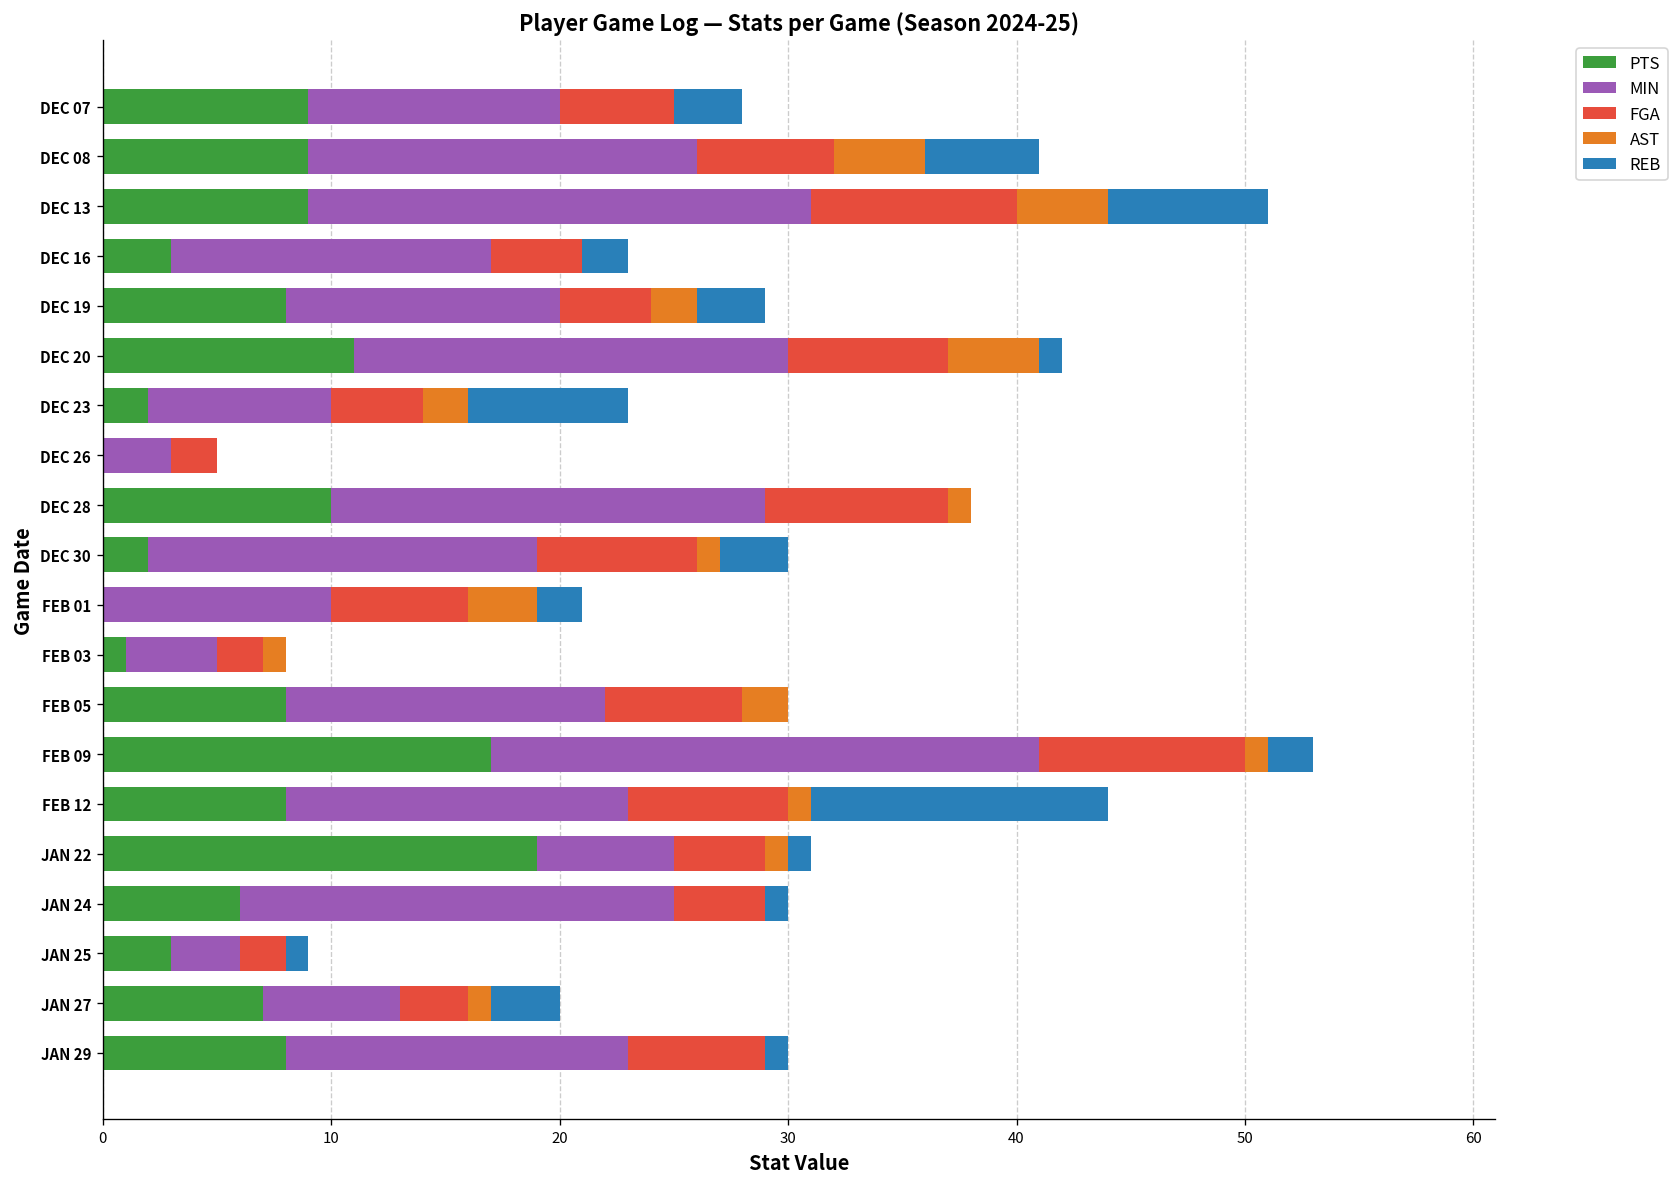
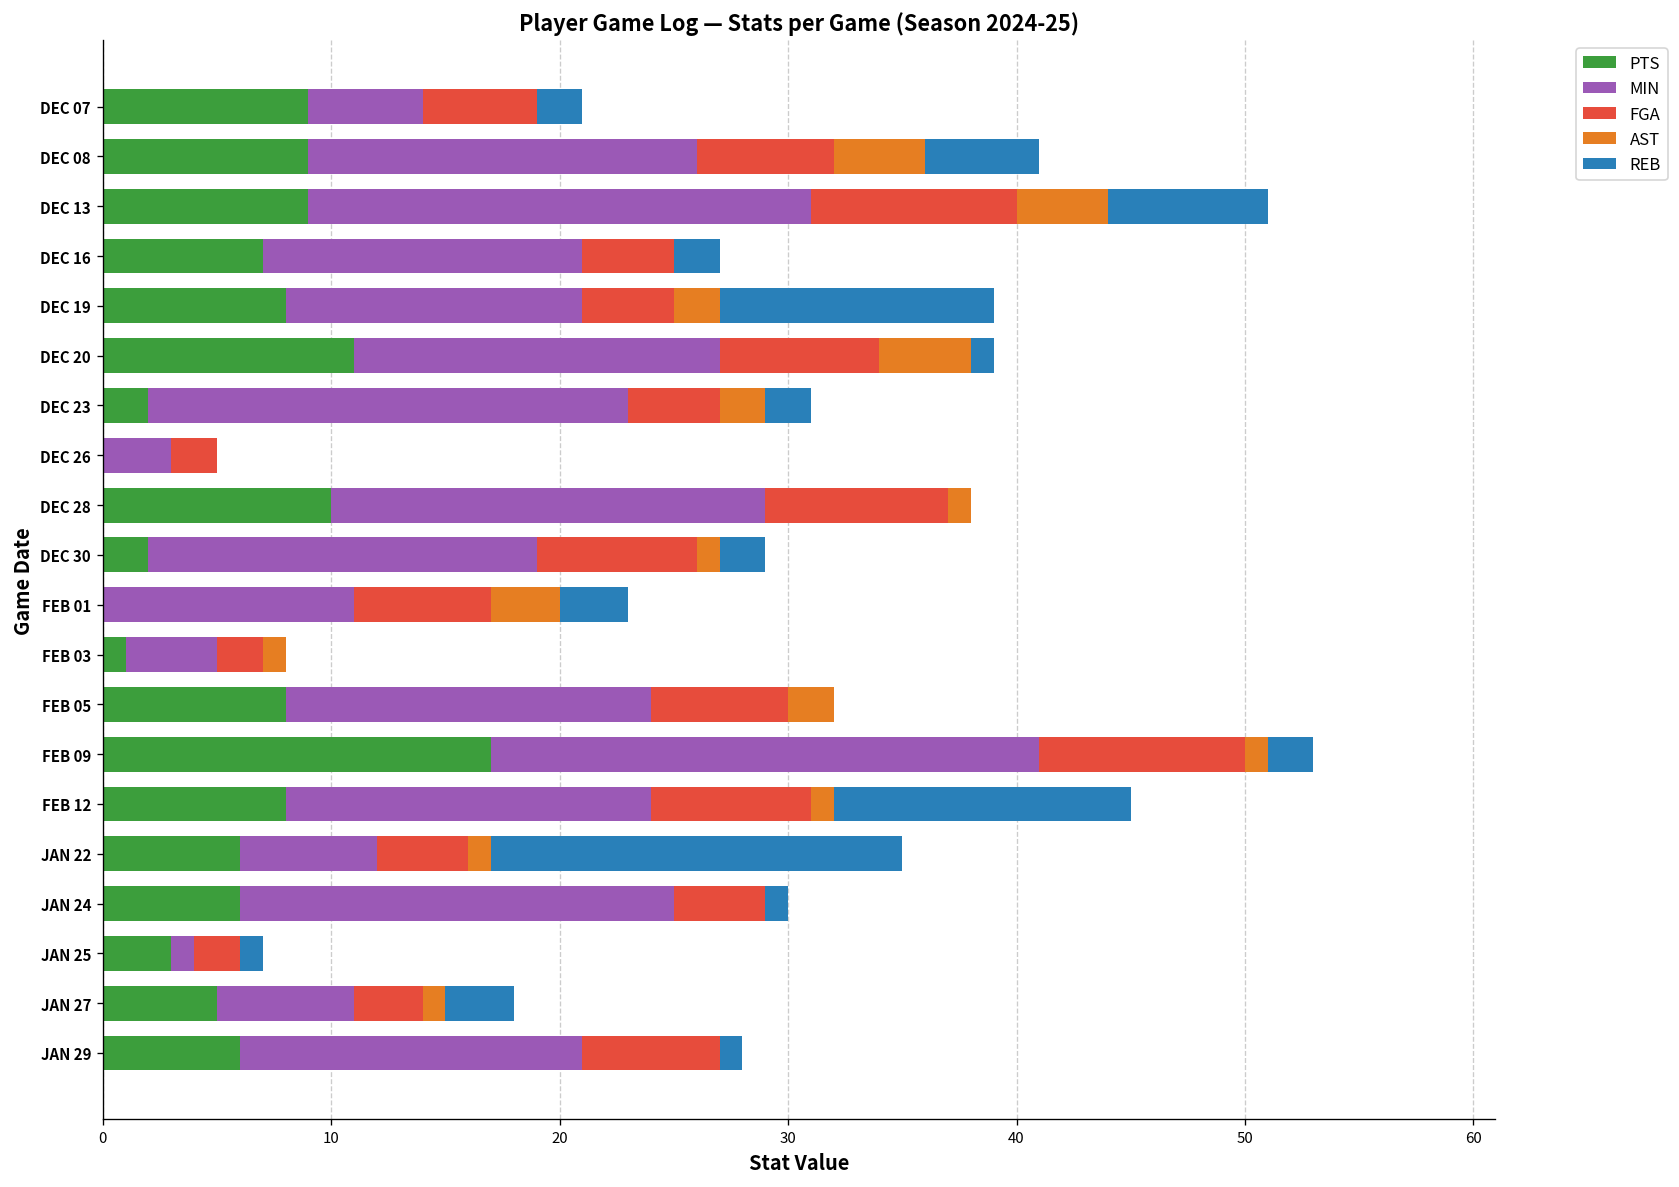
  {
    "PTS": {
      "DEC 07": 9,
      "DEC 08": 9,
      "DEC 13": 9,
-     "DEC 16": 3,
+     "DEC 16": 7,
      "DEC 19": 8,
      "DEC 20": 11,
      "DEC 23": 2,
      "DEC 26": 0,
      "DEC 28": 10,
      "DEC 30": 2,
      "FEB 01": 0,
      "FEB 03": 1,
      "FEB 05": 8,
      "FEB 09": 17,
      "FEB 12": 8,
-     "JAN 22": 19,
+     "JAN 22": 6,
      "JAN 24": 6,
      "JAN 25": 3,
-     "JAN 27": 7,
-     "JAN 29": 8
+     "JAN 27": 5,
+     "JAN 29": 6
    },
    "MIN": {
-     "DEC 07": 11,
+     "DEC 07": 5,
      "DEC 08": 17,
      "DEC 13": 22,
      "DEC 16": 14,
-     "DEC 19": 12,
-     "DEC 20": 19,
-     "DEC 23": 8,
+     "DEC 19": 13,
+     "DEC 20": 16,
+     "DEC 23": 21,
      "DEC 26": 3,
      "DEC 28": 19,
      "DEC 30": 17,
-     "FEB 01": 10,
+     "FEB 01": 11,
      "FEB 03": 4,
-     "FEB 05": 14,
+     "FEB 05": 16,
      "FEB 09": 24,
-     "FEB 12": 15,
+     "FEB 12": 16,
      "JAN 22": 6,
      "JAN 24": 19,
-     "JAN 25": 3,
+     "JAN 25": 1,
      "JAN 27": 6,
      "JAN 29": 15
    },
    "REB": {
-     "DEC 07": 3,
+     "DEC 07": 2,
      "DEC 08": 5,
      "DEC 13": 7,
      "DEC 16": 2,
-     "DEC 19": 3,
+     "DEC 19": 12,
      "DEC 20": 1,
-     "DEC 23": 7,
+     "DEC 23": 2,
      "DEC 26": 0,
      "DEC 28": 0,
-     "DEC 30": 3,
-     "FEB 01": 2,
+     "DEC 30": 2,
+     "FEB 01": 3,
      "FEB 03": 0,
      "FEB 05": 0,
      "FEB 09": 2,
      "FEB 12": 13,
-     "JAN 22": 1,
+     "JAN 22": 18,
      "JAN 24": 1,
      "JAN 25": 1,
      "JAN 27": 3,
      "JAN 29": 1
    }
  }
